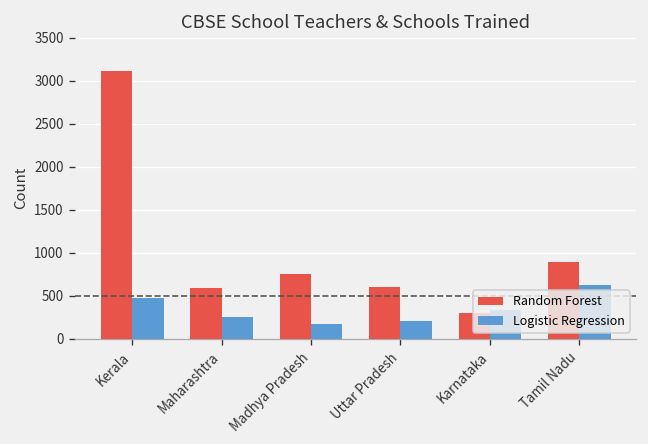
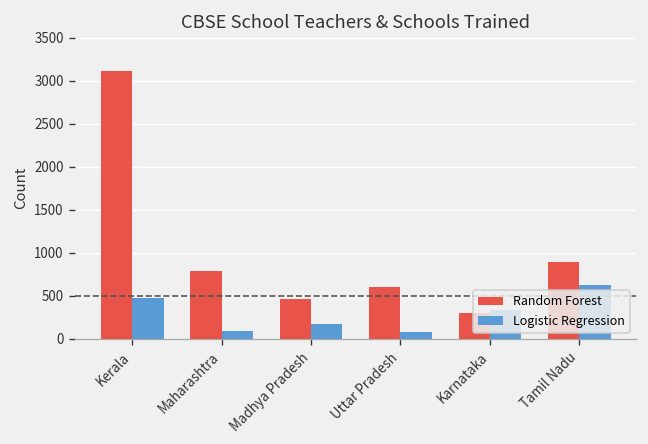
  {
    "Random Forest": {
      "Kerala": 3100,
-     "Maharashtra": 600,
-     "Madhya Pradesh": 700,
+     "Maharashtra": 800,
+     "Madhya Pradesh": 500,
      "Uttar Pradesh": 600,
      "Tamil Nadu": 900
    },
    "Logistic Regression": {
      "Kerala": 500,
-     "Maharashtra": 300,
+     "Maharashtra": 100,
      "Madhya Pradesh": 200,
-     "Uttar Pradesh": 200,
+     "Uttar Pradesh": 100,
      "Tamil Nadu": 600
    }
  }
